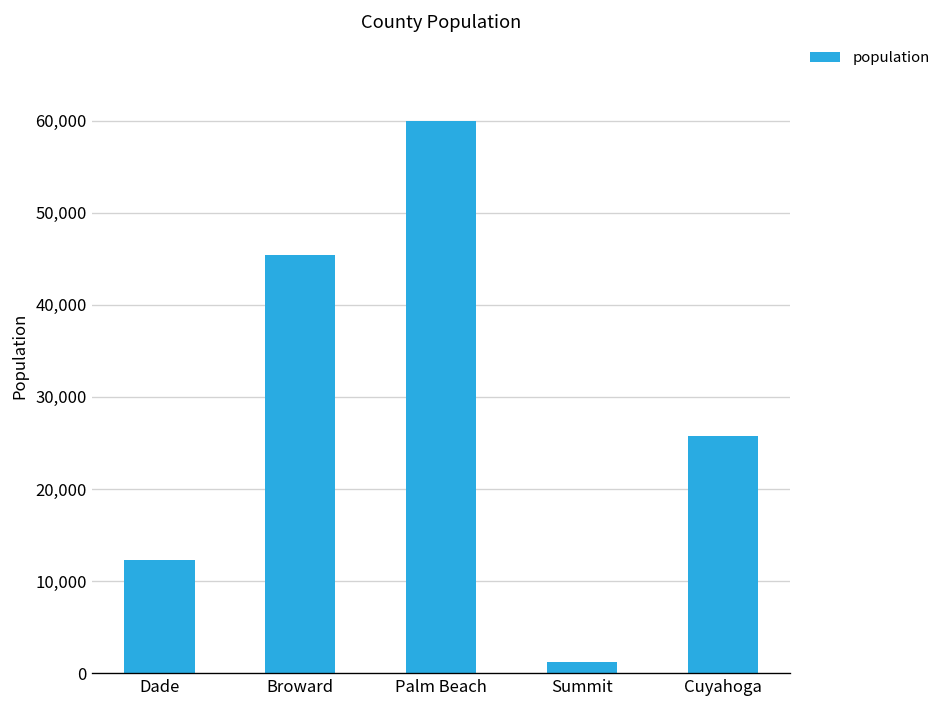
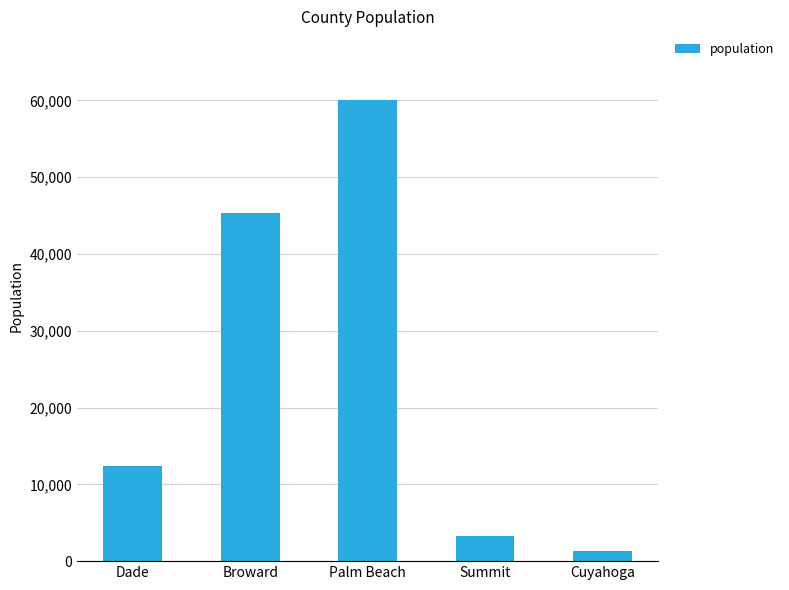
  {
    "Dade": "12,000",
    "Broward": "45,000",
    "Palm Beach": "60,000",
-   "Summit": "1,000",
-   "Cuyahoga": "26,000"
+   "Summit": "3,000",
+   "Cuyahoga": "1,000"
  }
